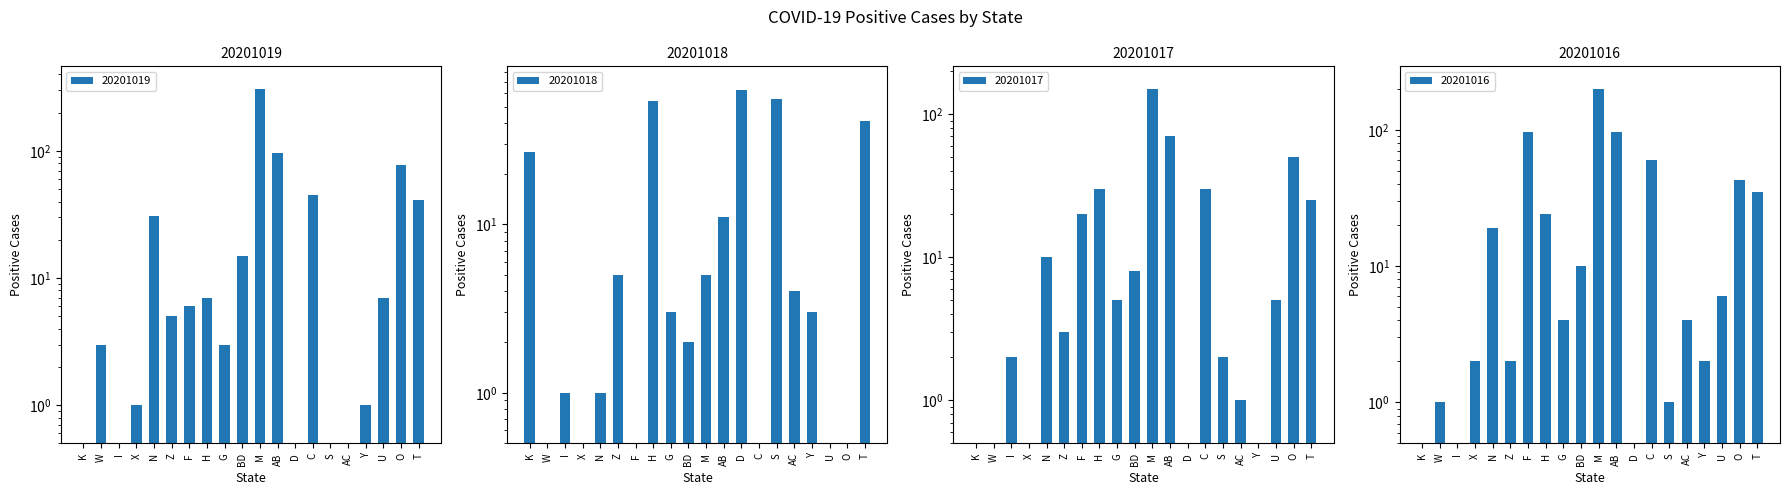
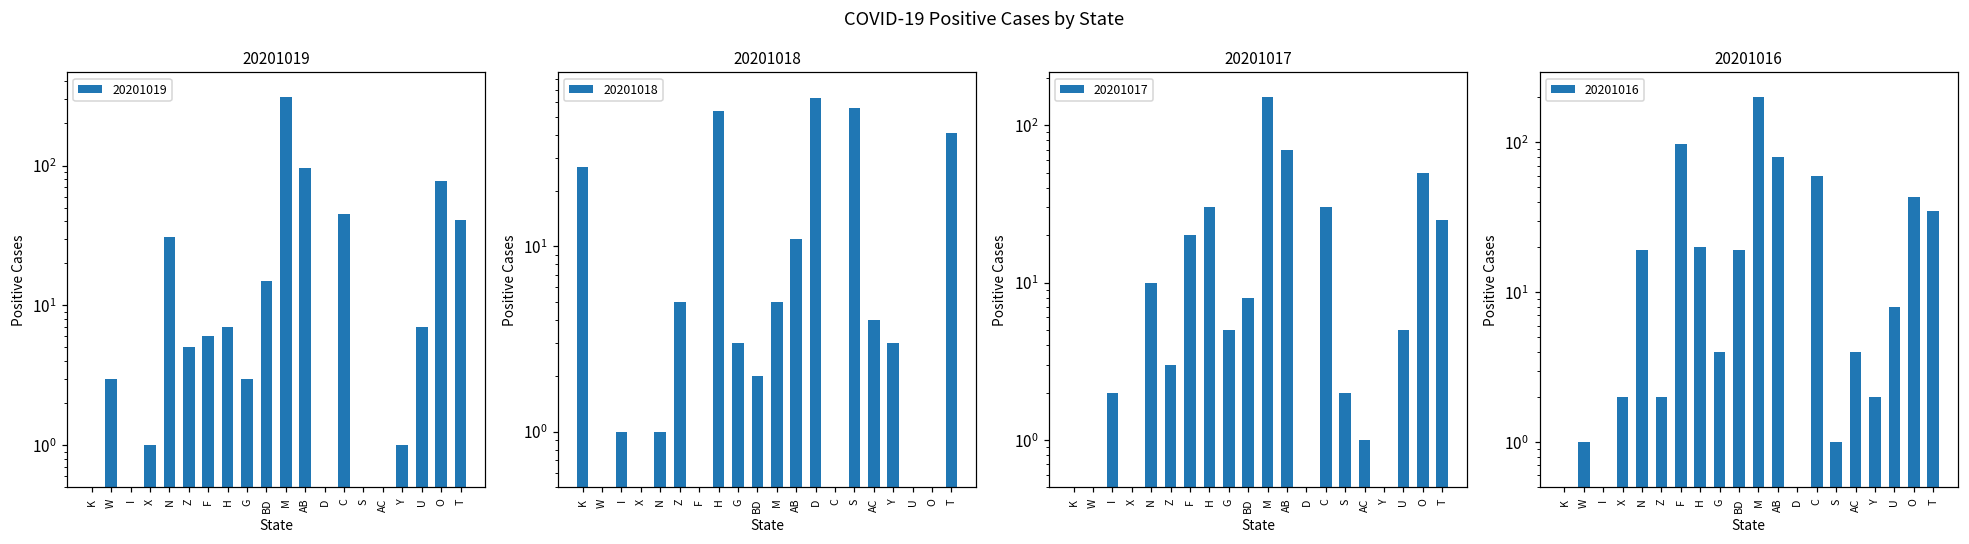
  {
    "20201019": {
      "W": 3.0,
      "X": 1.0,
      "N": 31,
      "Z": 5.0,
      "F": 6,
      "H": 7,
      "G": 3.0,
      "BD": 15,
      "M": 310,
      "AB": 100,
      "C": 45,
      "Y": 1.0,
      "U": 7,
      "O": 80,
      "T": 41
    },
    "20201018": {
      "K": 27,
      "I": 1.0,
      "N": 1.0,
      "Z": 5.0,
      "H": 54,
      "G": 3.0,
      "BD": 2.0,
      "M": 5.0,
      "AB": 11,
      "D": 63,
      "S": 56,
      "AC": 4.0,
      "Y": 3.0,
      "T": 41
    },
    "20201017": {
      "I": 2.0,
      "N": 10,
      "Z": 3.0,
      "F": 20,
      "H": 30,
      "G": 5.0,
      "BD": 8,
      "M": 150,
      "AB": 70,
      "C": 30,
      "S": 2.0,
      "AC": 1.0,
      "U": 5.0,
      "O": 50,
      "T": 25
    },
    "20201016": {
      "W": 1,
      "X": 2,
      "N": 19,
      "Z": 2,
      "F": 100,
-     "H": 24,
+     "H": 20,
      "G": 4,
-     "BD": 10,
+     "BD": 19,
      "M": 200,
-     "AB": 100,
+     "AB": 80,
      "C": 60,
      "S": 1,
      "AC": 4,
      "Y": 2,
-     "U": 6,
+     "U": 8,
      "O": 43,
      "T": 35
    }
  }
